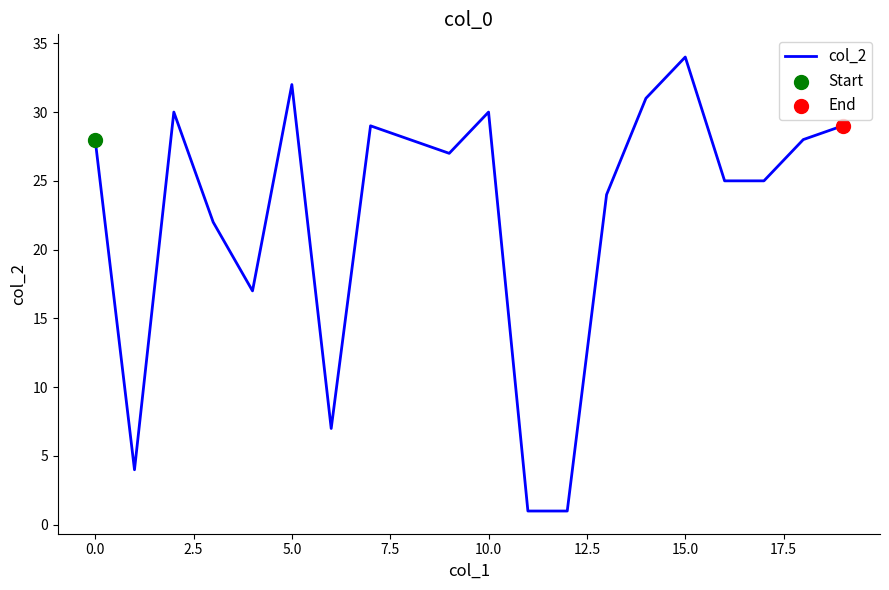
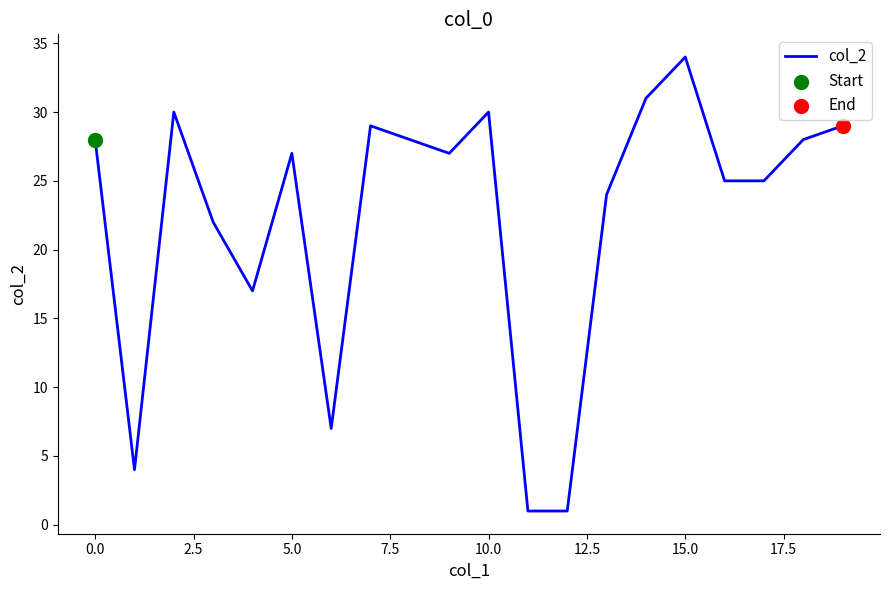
  {
    "col_2": {
-     "5.0": 32,
+     "5.0": 27,
      "10.0": 30,
      "15.0": 34
    }
  }
